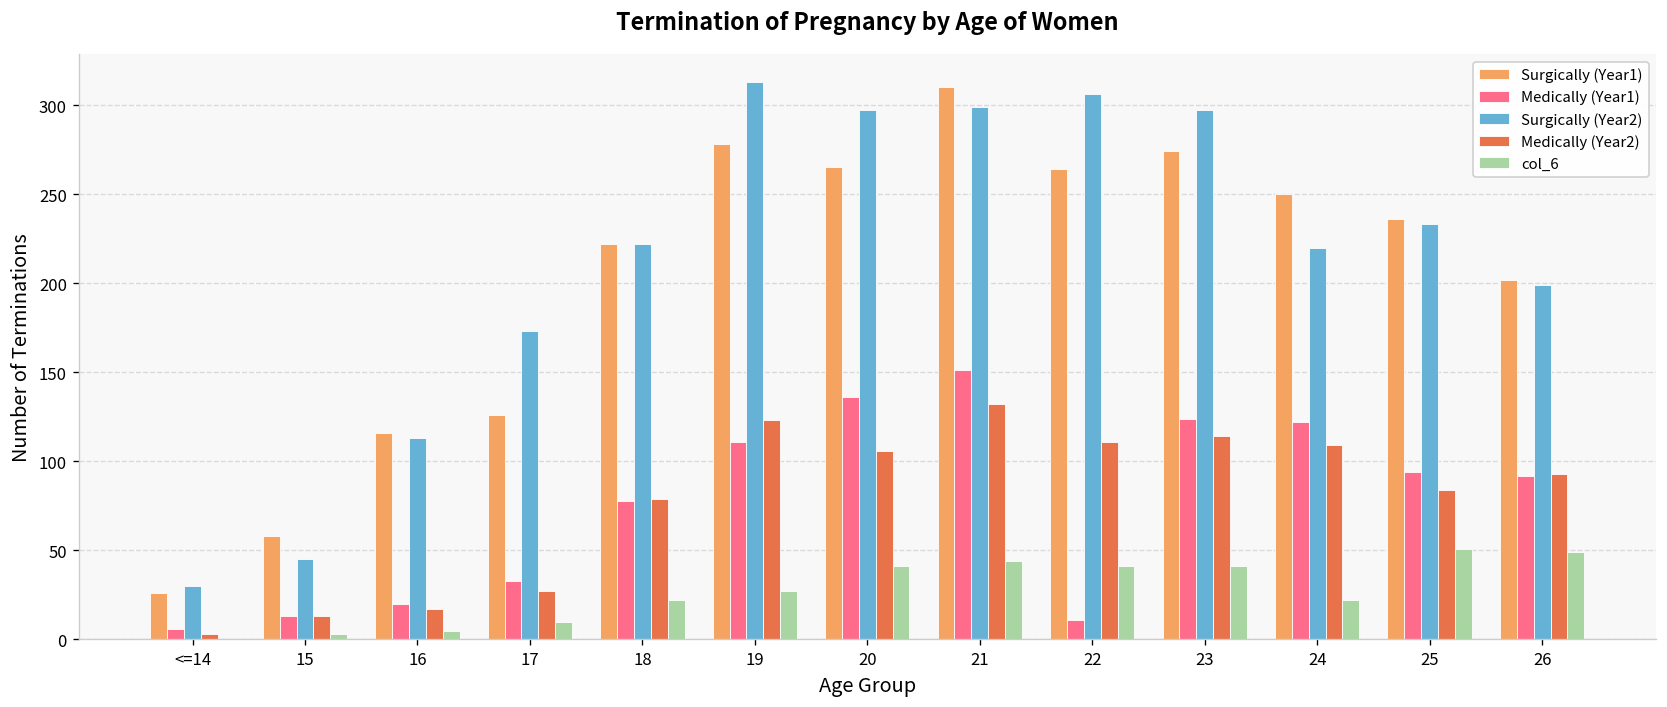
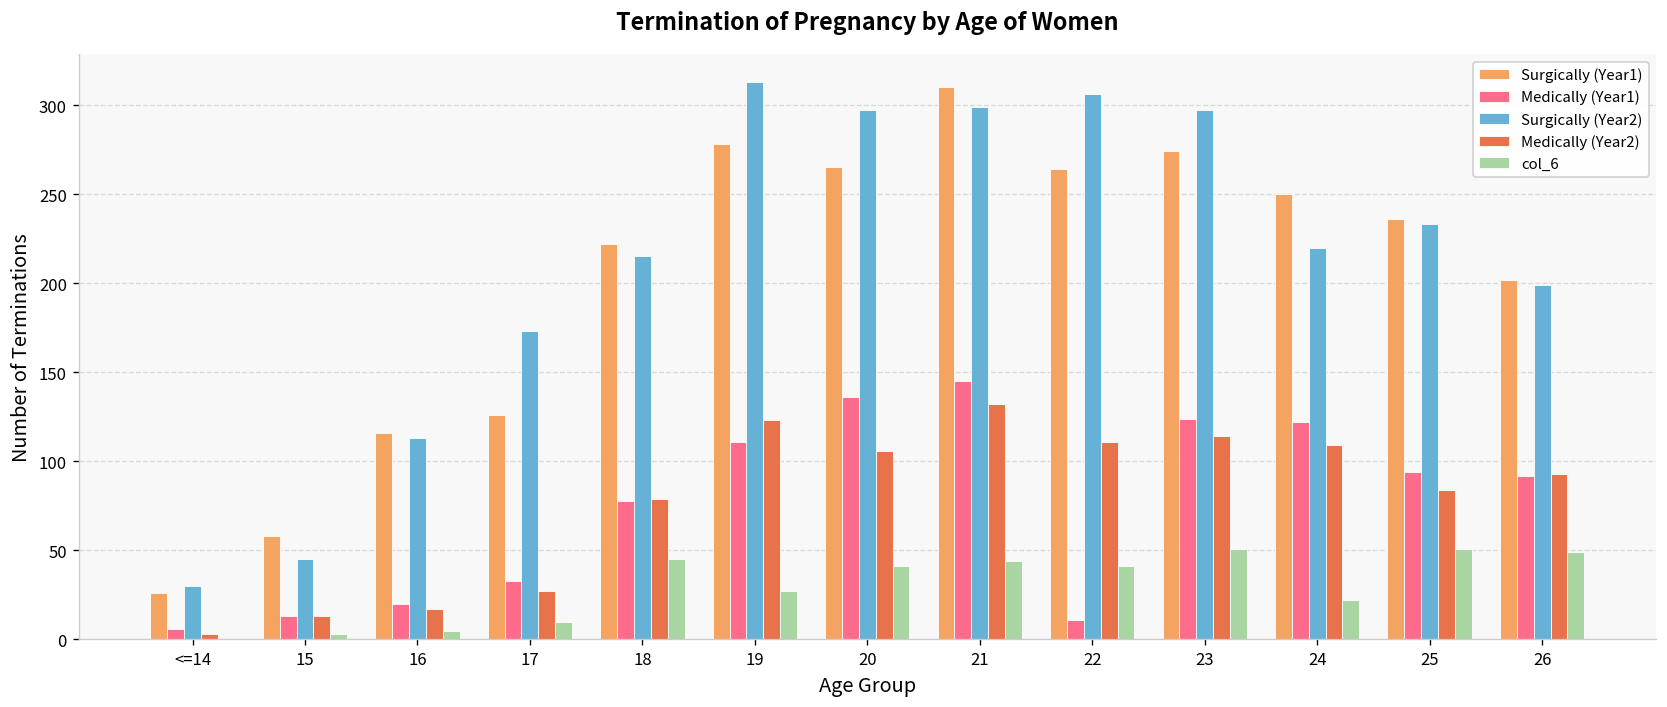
  {
    "Medically (Year1)": {
      "<=14": 6,
      "15": 13,
      "16": 20,
      "17": 33,
      "18": 78,
      "19": 111,
      "20": 136,
-     "21": 151,
+     "21": 145,
      "22": 11,
      "23": 124,
      "24": 122,
      "25": 94,
      "26": 92
    },
    "Surgically (Year2)": {
      "<=14": 30,
      "15": 45,
      "16": 113,
      "17": 173,
-     "18": 222,
+     "18": 215,
      "19": 313,
      "20": 297,
      "21": 299,
      "22": 306,
      "23": 297,
      "24": 220,
      "25": 233,
      "26": 199
    },
    "col_6": {
      "<=14": 0,
      "15": 3,
      "16": 5,
      "17": 10,
-     "18": 22,
+     "18": 45,
      "19": 27,
      "20": 41,
      "21": 44,
      "22": 41,
-     "23": 41,
+     "23": 51,
      "24": 22,
      "25": 51,
      "26": 49
    }
  }
